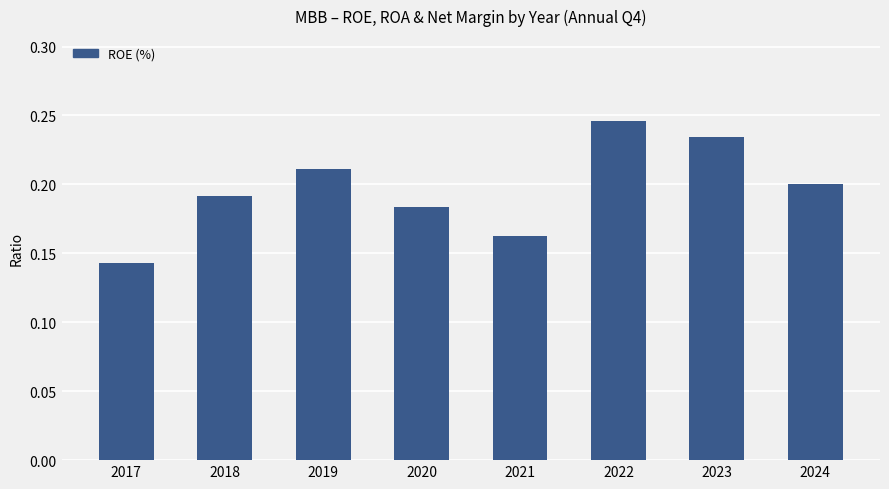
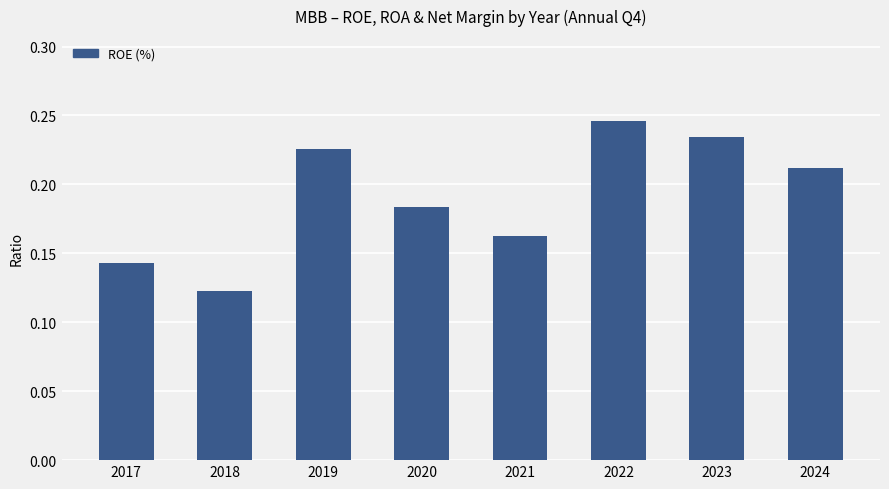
  {
    "2017": 0.143,
-   "2018": 0.192,
-   "2019": 0.211,
+   "2018": 0.123,
+   "2019": 0.226,
    "2020": 0.184,
    "2021": 0.163,
    "2022": 0.246,
    "2023": 0.235,
-   "2024": 0.201
+   "2024": 0.212
  }
